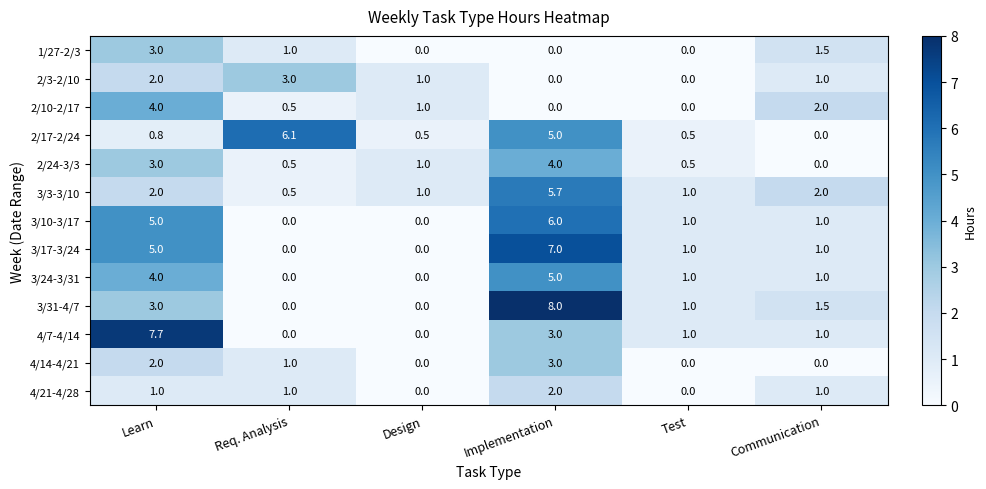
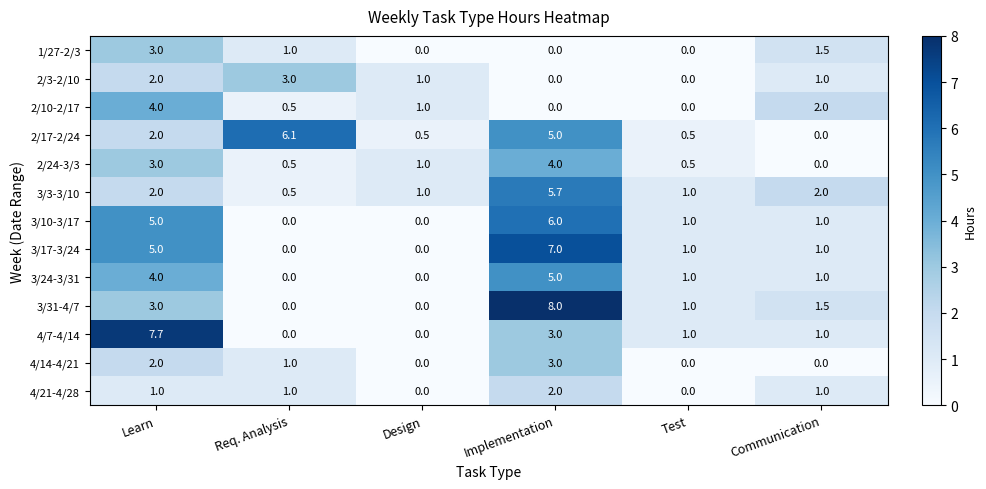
  {
    "1/27-2/3": {
      "Learn": 3.0,
      "Req. Analysis": 1.0,
      "Design": 0.0,
      "Implementation": 0.0,
      "Test": 0.0,
      "Communication": 1.5
    },
    "2/3-2/10": {
      "Learn": 2.0,
      "Req. Analysis": 3.0,
      "Design": 1.0,
      "Implementation": 0.0,
      "Test": 0.0,
      "Communication": 1.0
    },
    "2/10-2/17": {
      "Learn": 4.0,
      "Req. Analysis": 0.5,
      "Design": 1.0,
      "Implementation": 0.0,
      "Test": 0.0,
      "Communication": 2.0
    },
    "2/17-2/24": {
-     "Learn": 0.8,
+     "Learn": 2.0,
      "Req. Analysis": 6.1,
      "Design": 0.5,
      "Implementation": 5.0,
      "Test": 0.5,
      "Communication": 0.0
    },
    "2/24-3/3": {
      "Learn": 3.0,
      "Req. Analysis": 0.5,
      "Design": 1.0,
      "Implementation": 4.0,
      "Test": 0.5,
      "Communication": 0.0
    },
    "3/3-3/10": {
      "Learn": 2.0,
      "Req. Analysis": 0.5,
      "Design": 1.0,
      "Implementation": 5.7,
      "Test": 1.0,
      "Communication": 2.0
    },
    "3/10-3/17": {
      "Learn": 5.0,
      "Req. Analysis": 0.0,
      "Design": 0.0,
      "Implementation": 6.0,
      "Test": 1.0,
      "Communication": 1.0
    },
    "3/17-3/24": {
      "Learn": 5.0,
      "Req. Analysis": 0.0,
      "Design": 0.0,
      "Implementation": 7.0,
      "Test": 1.0,
      "Communication": 1.0
    },
    "3/24-3/31": {
      "Learn": 4.0,
      "Req. Analysis": 0.0,
      "Design": 0.0,
      "Implementation": 5.0,
      "Test": 1.0,
      "Communication": 1.0
    },
    "3/31-4/7": {
      "Learn": 3.0,
      "Req. Analysis": 0.0,
      "Design": 0.0,
      "Implementation": 8.0,
      "Test": 1.0,
      "Communication": 1.5
    },
    "4/7-4/14": {
      "Learn": 7.7,
      "Req. Analysis": 0.0,
      "Design": 0.0,
      "Implementation": 3.0,
      "Test": 1.0,
      "Communication": 1.0
    },
    "4/14-4/21": {
      "Learn": 2.0,
      "Req. Analysis": 1.0,
      "Design": 0.0,
      "Implementation": 3.0,
      "Test": 0.0,
      "Communication": 0.0
    },
    "4/21-4/28": {
      "Learn": 1.0,
      "Req. Analysis": 1.0,
      "Design": 0.0,
      "Implementation": 2.0,
      "Test": 0.0,
      "Communication": 1.0
    }
  }
